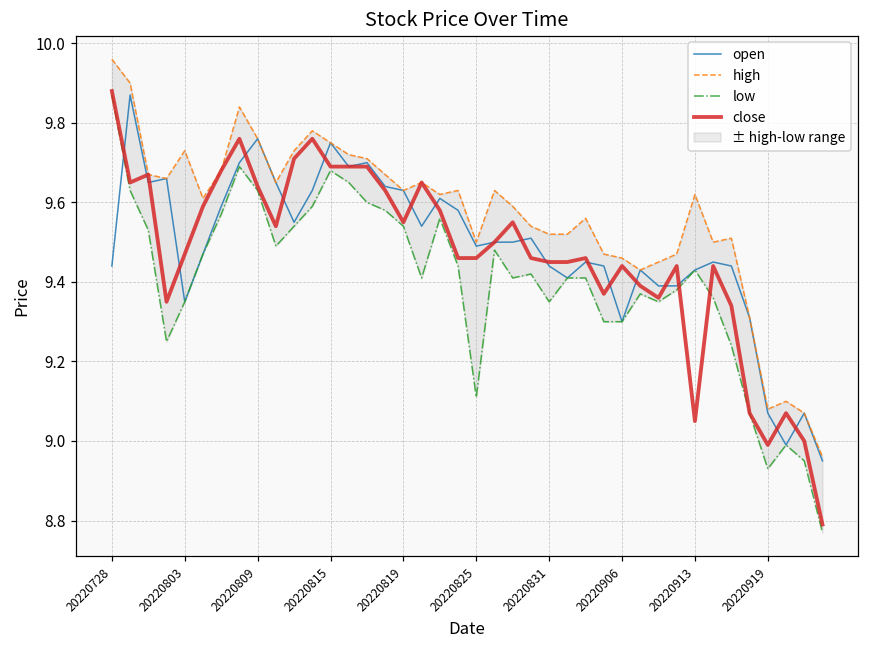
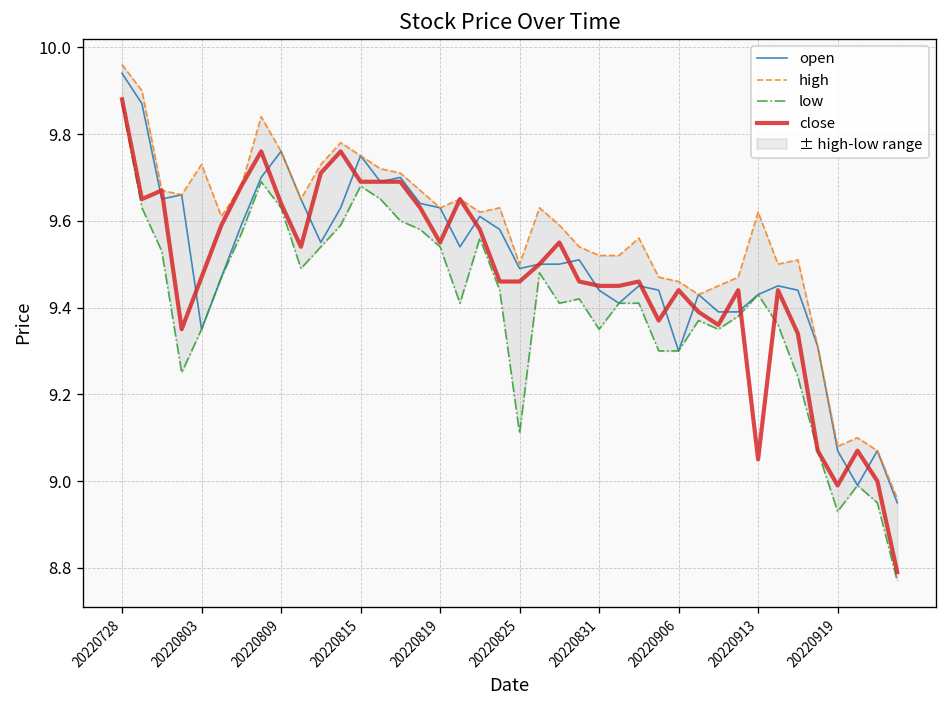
  {
    "open": {
-     "20220728": 9.44,
+     "20220728": 9.94,
      "20220825": 9.49,
      "20220831": 9.44,
      "20220919": 9.07
    },
    "± high-low range": {
      "20220728": 9.96,
      "20220803": 9.73,
      "20220825": 9.50,
      "20220831": 9.52,
      "20220906": 9.46,
      "20220913": 9.62,
      "20220919": 9.08
    },
    "low": {
      "20220728": 9.87,
      "20220809": 9.63,
      "20220815": 9.68,
      "20220819": 9.54,
      "20220825": 9.11,
      "20220831": 9.35,
      "20220919": 8.93
    },
    "close": {
      "20220728": 9.88,
      "20220803": 9.47,
      "20220809": 9.64,
      "20220815": 9.69,
      "20220819": 9.55,
      "20220825": 9.46,
      "20220831": 9.45,
      "20220906": 9.44,
      "20220913": 9.05,
      "20220919": 8.99
    }
  }
